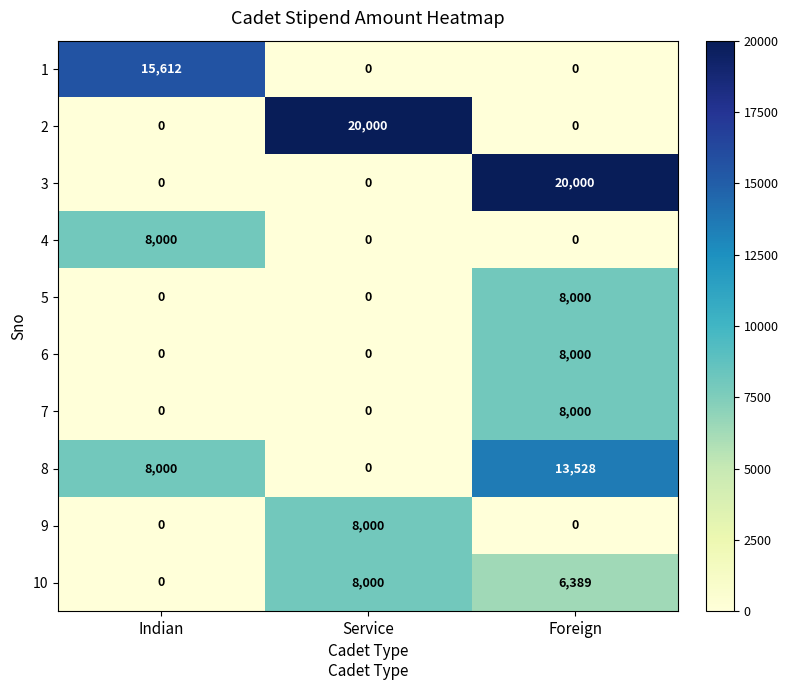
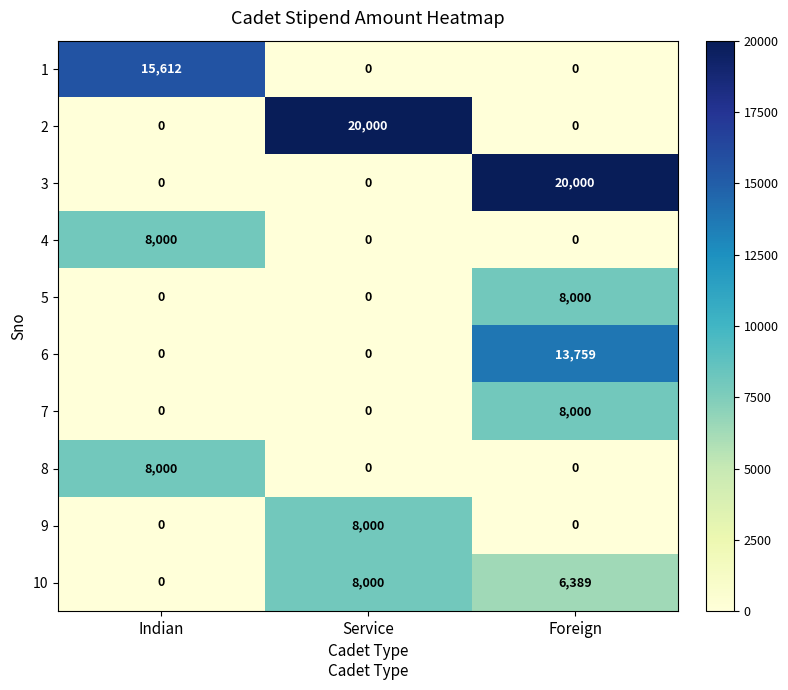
  {
    "1": {
      "Indian": "15,612",
      "Service": "0",
      "Foreign": "0"
    },
    "2": {
      "Indian": "0",
      "Service": "20,000",
      "Foreign": "0"
    },
    "3": {
      "Indian": "0",
      "Service": "0",
      "Foreign": "20,000"
    },
    "4": {
      "Indian": "8,000",
      "Service": "0",
      "Foreign": "0"
    },
    "5": {
      "Indian": "0",
      "Service": "0",
      "Foreign": "8,000"
    },
    "6": {
      "Indian": "0",
      "Service": "0",
-     "Foreign": "8,000"
+     "Foreign": "13,759"
    },
    "7": {
      "Indian": "0",
      "Service": "0",
      "Foreign": "8,000"
    },
    "8": {
      "Indian": "8,000",
      "Service": "0",
-     "Foreign": "13,528"
+     "Foreign": "0"
    },
    "9": {
      "Indian": "0",
      "Service": "8,000",
      "Foreign": "0"
    },
    "10": {
      "Indian": "0",
      "Service": "8,000",
      "Foreign": "6,389"
    }
  }
